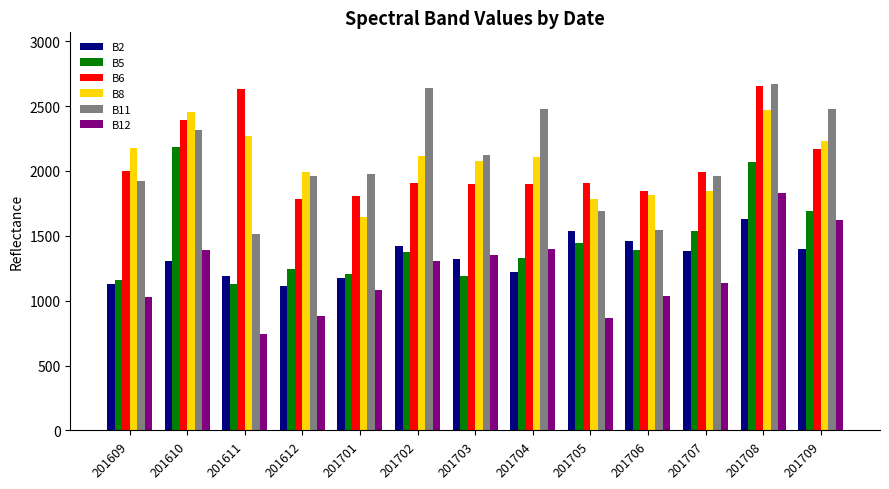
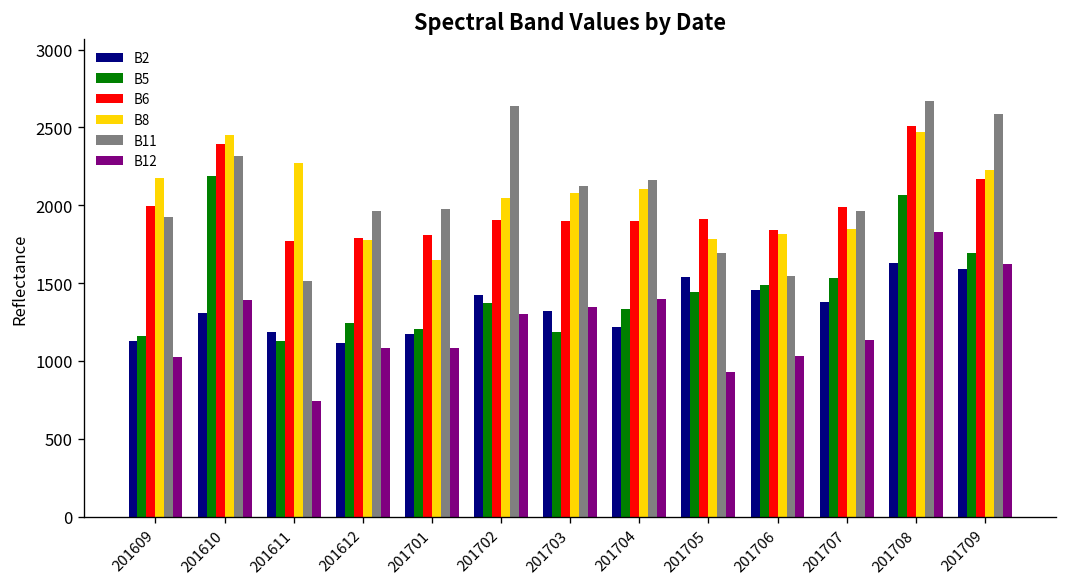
  {
    "B2": {
      "201609": 1130,
      "201610": 1310,
      "201611": 1190,
      "201612": 1120,
      "201701": 1170,
      "201702": 1420,
      "201703": 1320,
      "201704": 1220,
      "201705": 1540,
      "201706": 1460,
      "201707": 1380,
      "201708": 1630,
-     "201709": 1400
+     "201709": 1590
    },
    "B5": {
      "201609": 1160,
      "201610": 2190,
      "201611": 1130,
      "201612": 1240,
      "201701": 1210,
      "201702": 1370,
      "201703": 1190,
      "201704": 1330,
      "201705": 1450,
-     "201706": 1390,
+     "201706": 1490,
      "201707": 1530,
      "201708": 2070,
      "201709": 1690
    },
    "B6": {
      "201609": 2000,
      "201610": 2390,
-     "201611": 2630,
+     "201611": 1770,
      "201612": 1790,
      "201701": 1810,
      "201702": 1910,
      "201703": 1900,
      "201704": 1900,
      "201705": 1910,
      "201706": 1840,
      "201707": 1990,
-     "201708": 2660,
+     "201708": 2510,
      "201709": 2170
    },
    "B8": {
      "201609": 2170,
      "201610": 2450,
      "201611": 2270,
-     "201612": 1990,
+     "201612": 1780,
      "201701": 1650,
-     "201702": 2110,
+     "201702": 2050,
      "201703": 2080,
      "201704": 2110,
      "201705": 1780,
      "201706": 1810,
      "201707": 1850,
      "201708": 2470,
      "201709": 2230
    },
    "B11": {
      "201609": 1920,
      "201610": 2320,
      "201611": 1520,
      "201612": 1960,
      "201701": 1970,
      "201702": 2640,
      "201703": 2120,
-     "201704": 2480,
+     "201704": 2170,
      "201705": 1690,
      "201706": 1540,
      "201707": 1960,
      "201708": 2670,
-     "201709": 2480
+     "201709": 2590
    },
    "B12": {
      "201609": 1030,
      "201610": 1390,
      "201611": 750,
-     "201612": 880,
+     "201612": 1090,
      "201701": 1080,
      "201702": 1300,
      "201703": 1350,
      "201704": 1400,
-     "201705": 870,
+     "201705": 930,
      "201706": 1030,
      "201707": 1140,
      "201708": 1830,
      "201709": 1620
    }
  }
